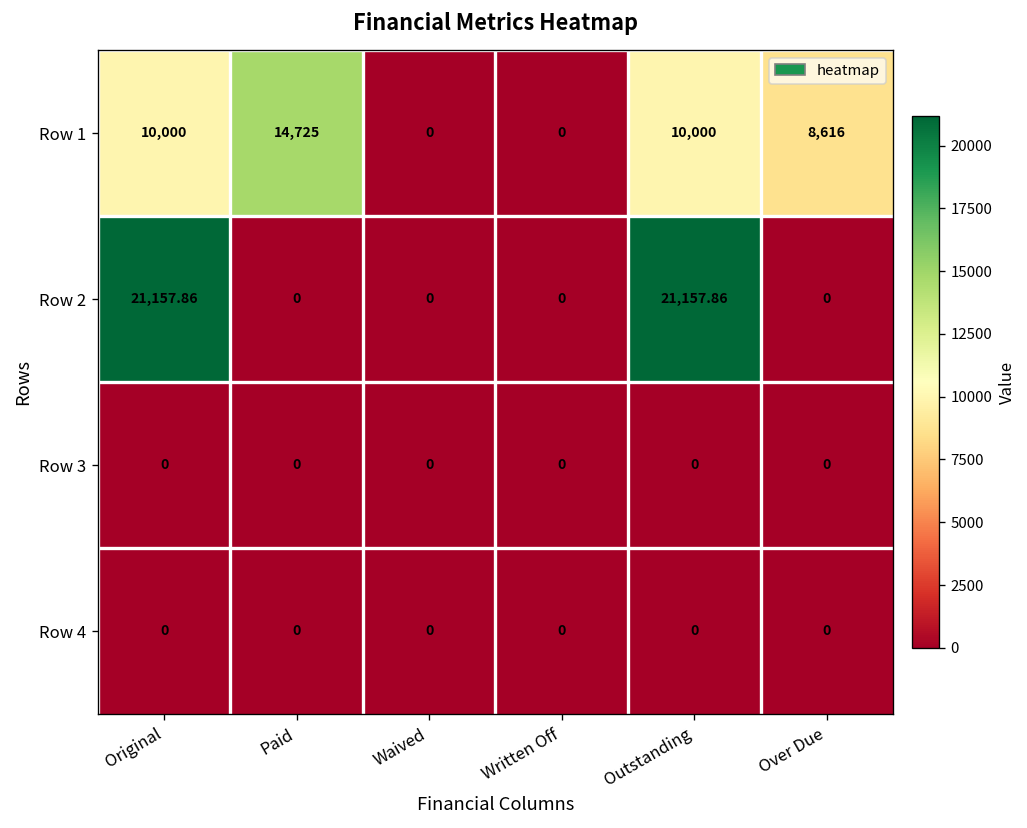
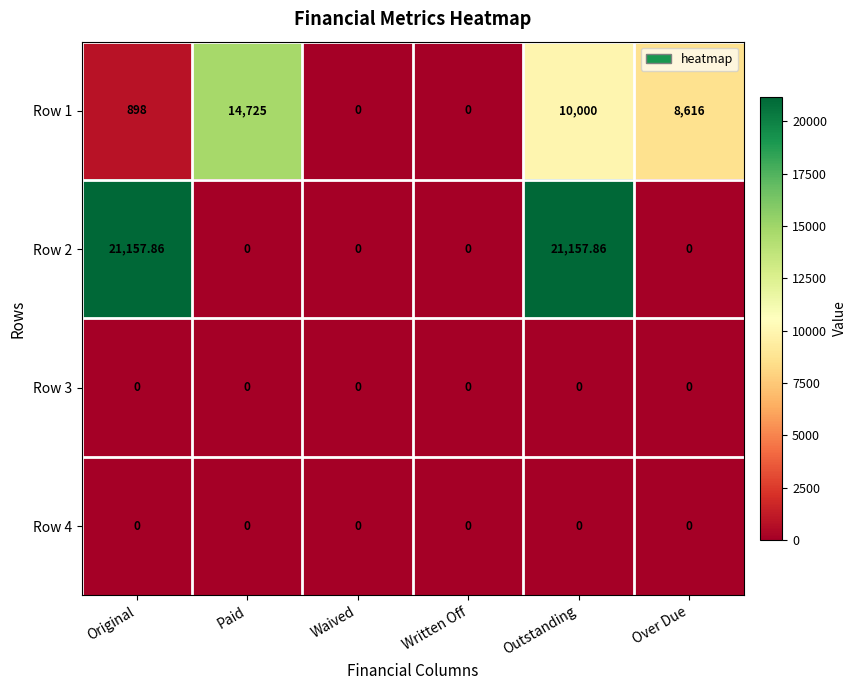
  {
    "Row 1": {
-     "Original": "10,000",
+     "Original": "898",
      "Paid": "14,725",
      "Waived": "0",
      "Written Off": "0",
      "Outstanding": "10,000",
      "Over Due": "8,616"
    },
    "Row 2": {
      "Original": "21,157.86",
      "Paid": "0",
      "Waived": "0",
      "Written Off": "0",
      "Outstanding": "21,157.86",
      "Over Due": "0"
    },
    "Row 3": {
      "Original": "0",
      "Paid": "0",
      "Waived": "0",
      "Written Off": "0",
      "Outstanding": "0",
      "Over Due": "0"
    },
    "Row 4": {
      "Original": "0",
      "Paid": "0",
      "Waived": "0",
      "Written Off": "0",
      "Outstanding": "0",
      "Over Due": "0"
    }
  }
